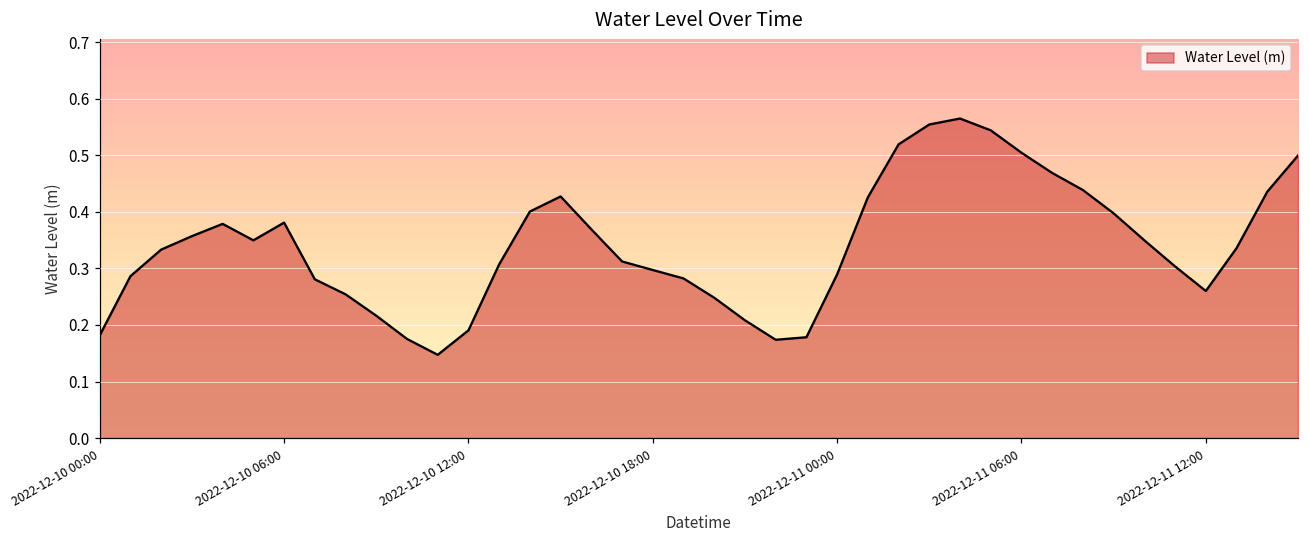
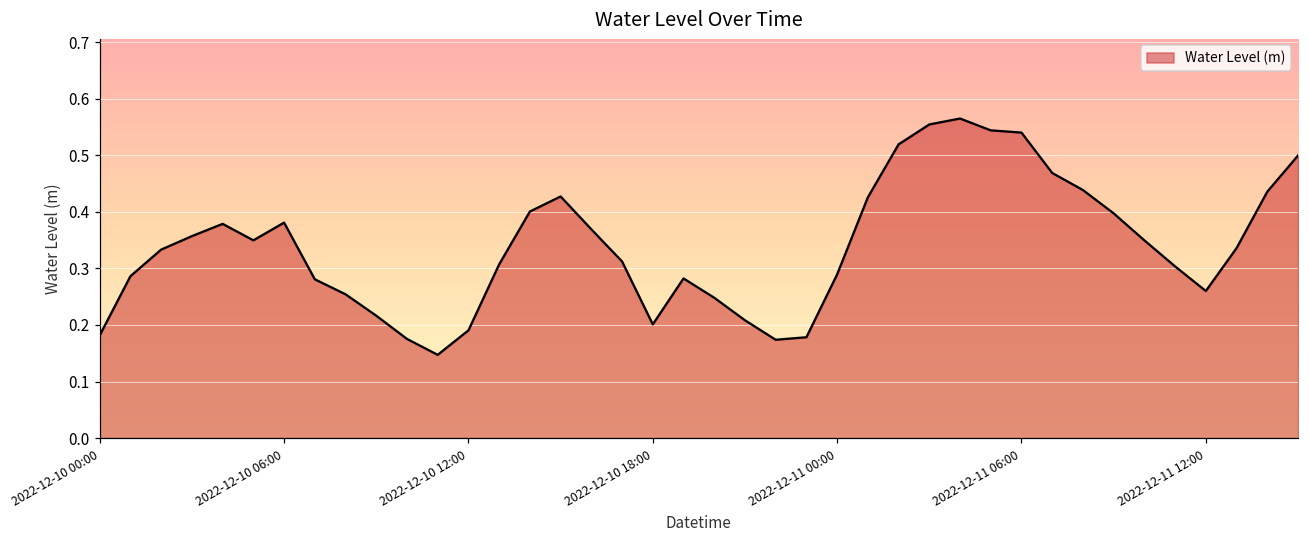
  {
    "2022-12-10 00:00": 0.18,
    "2022-12-10 06:00": 0.38,
    "2022-12-10 12:00": 0.19,
-   "2022-12-10 18:00": 0.30,
+   "2022-12-10 18:00": 0.20,
    "2022-12-11 00:00": 0.29,
-   "2022-12-11 06:00": 0.50,
+   "2022-12-11 06:00": 0.54,
    "2022-12-11 12:00": 0.26
  }
